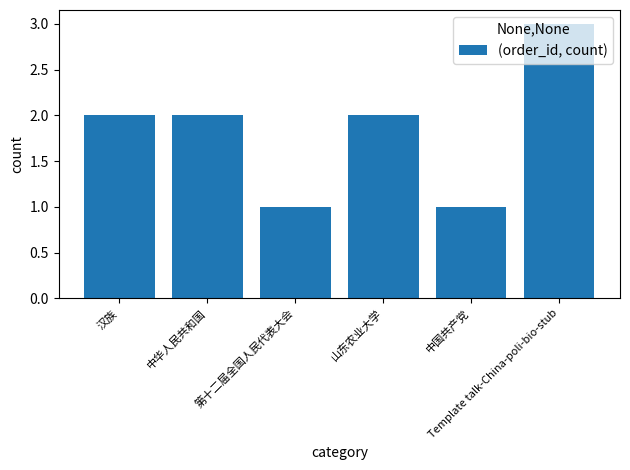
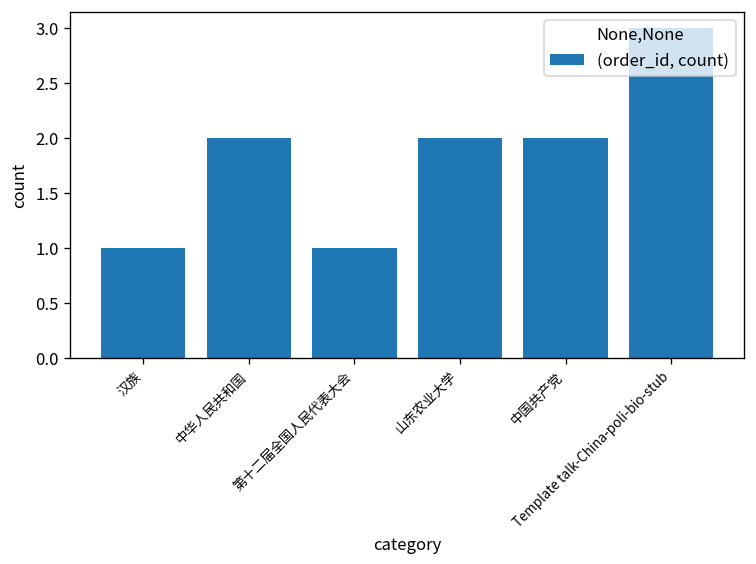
  {
-   "汉族": 2,
+   "汉族": 1,
    "中华人民共和国": 2,
    "第十二届全国人民代表大会": 1,
    "山东农业大学": 2,
-   "中国共产党": 1
+   "中国共产党": 2
  }
